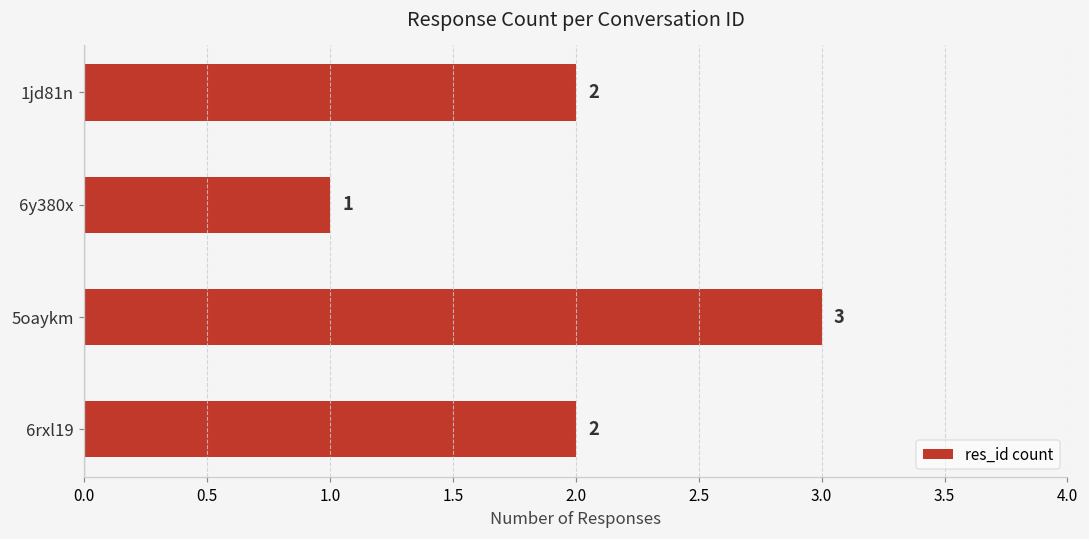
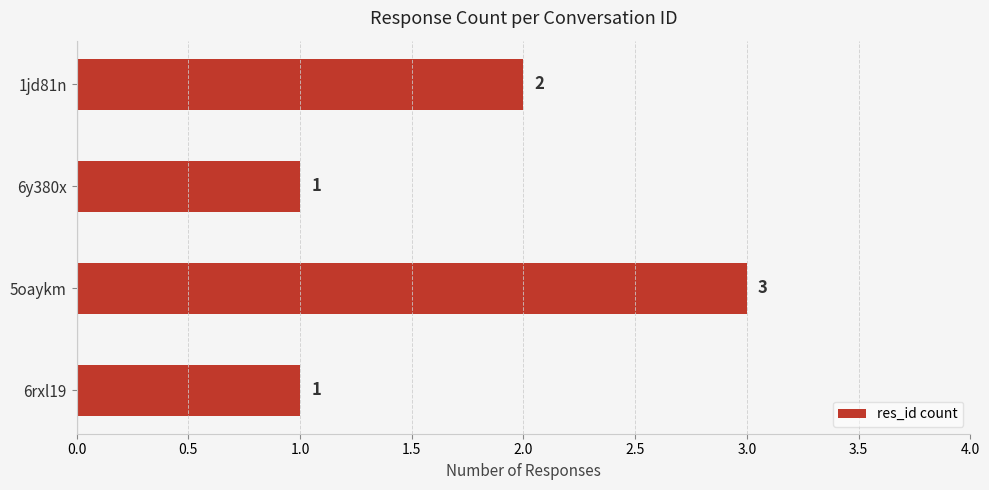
  {
    "1jd81n": 2,
    "6y380x": 1,
    "5oaykm": 3,
-   "6rxl19": 2
+   "6rxl19": 1
  }
